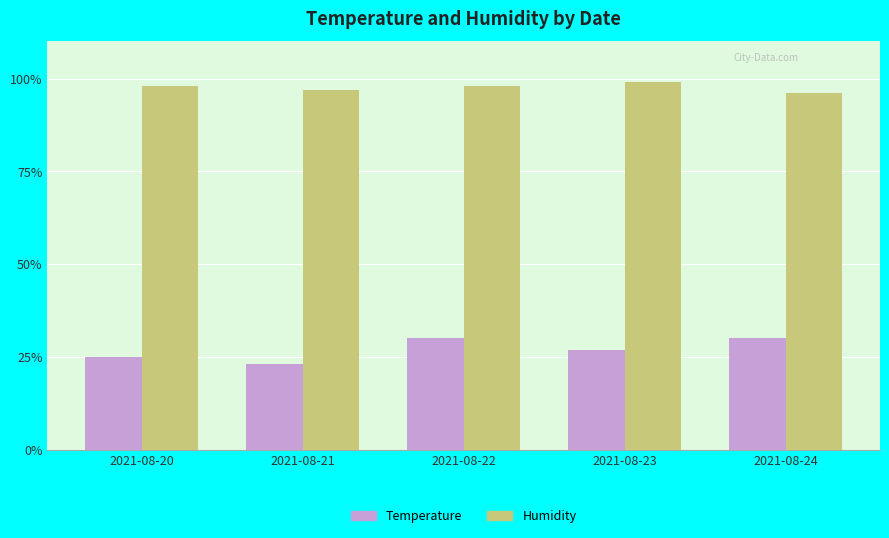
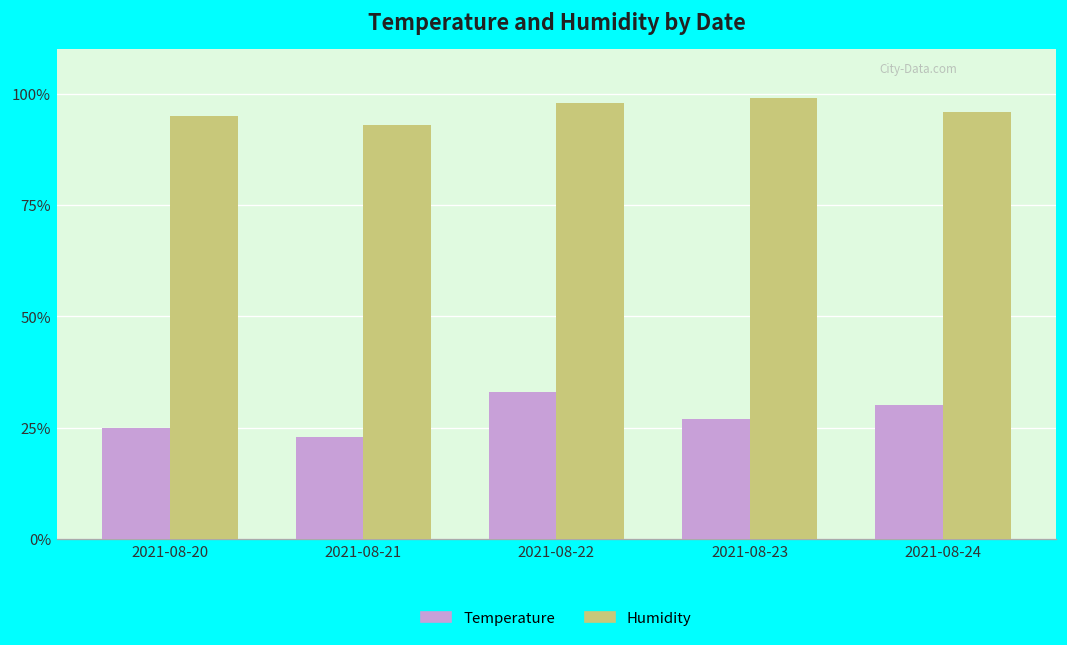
  {
    "Temperature": {
      "2021-08-20": "25%",
      "2021-08-21": "23%",
-     "2021-08-22": "30%",
+     "2021-08-22": "33%",
      "2021-08-23": "27%",
      "2021-08-24": "30%"
    },
    "Humidity": {
-     "2021-08-20": "98%",
-     "2021-08-21": "97%",
+     "2021-08-20": "95%",
+     "2021-08-21": "93%",
      "2021-08-22": "98%",
      "2021-08-23": "99%",
      "2021-08-24": "96%"
    }
  }
